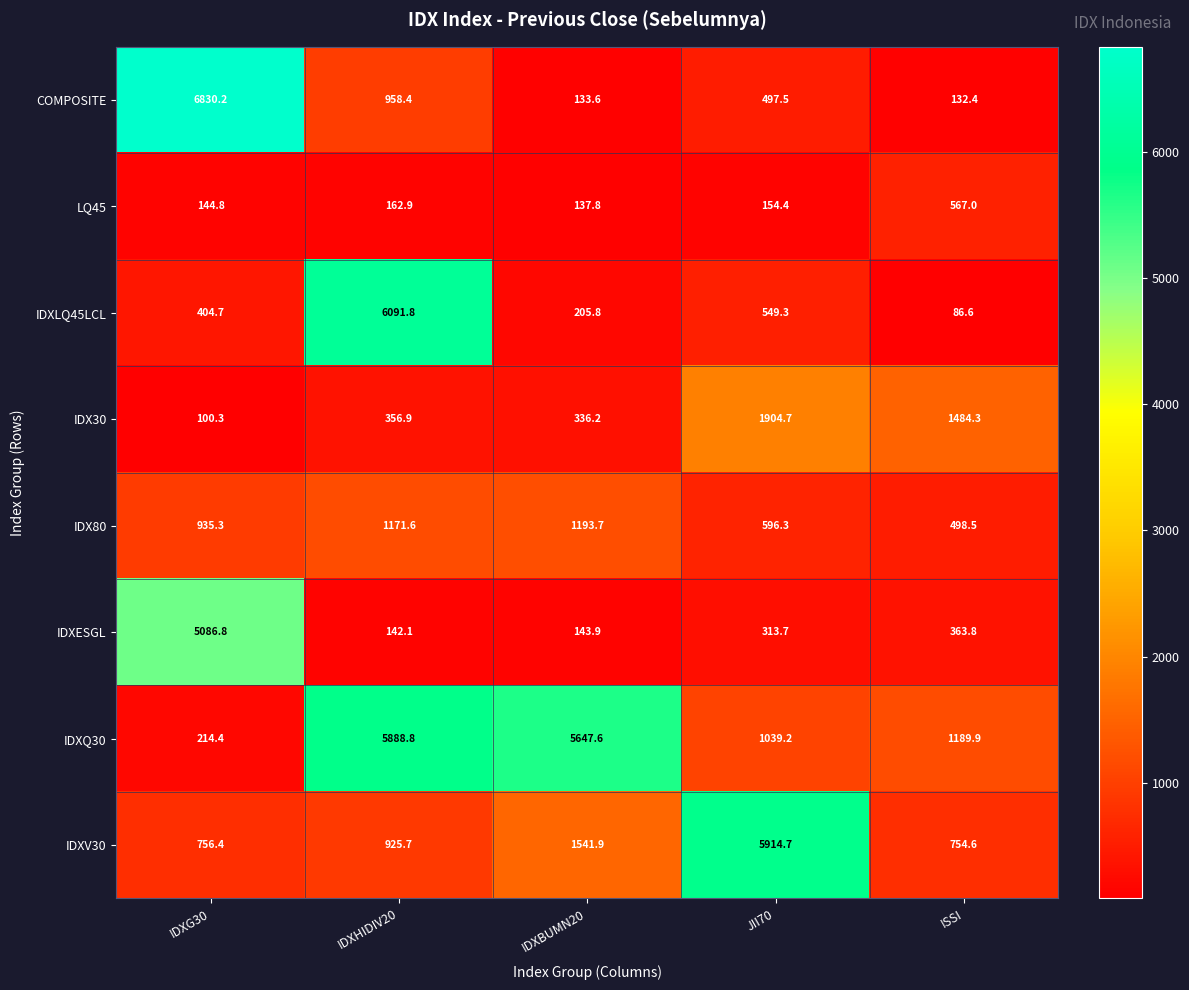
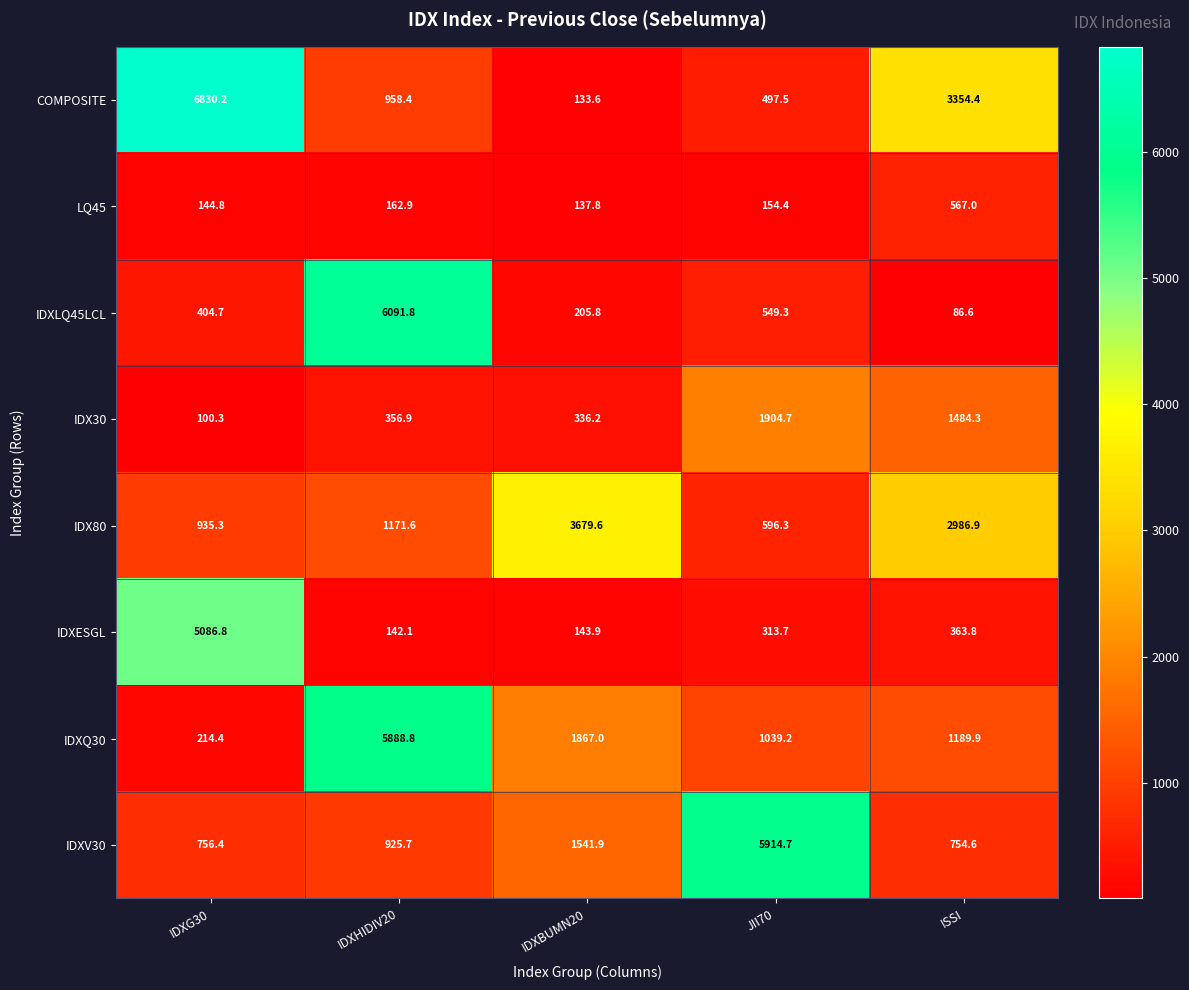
  {
    "COMPOSITE": {
      "IDXG30": 6830.2,
      "IDXHIDIV20": 958.4,
      "IDXBUMN20": 133.6,
      "JII70": 497.5,
-     "ISSI": 132.4
+     "ISSI": 3354.4
    },
    "LQ45": {
      "IDXG30": 144.8,
      "IDXHIDIV20": 162.9,
      "IDXBUMN20": 137.8,
      "JII70": 154.4,
      "ISSI": 567.0
    },
    "IDXLQ45LCL": {
      "IDXG30": 404.7,
      "IDXHIDIV20": 6091.8,
      "IDXBUMN20": 205.8,
      "JII70": 549.3,
      "ISSI": 86.6
    },
    "IDX30": {
      "IDXG30": 100.3,
      "IDXHIDIV20": 356.9,
      "IDXBUMN20": 336.2,
      "JII70": 1904.7,
      "ISSI": 1484.3
    },
    "IDX80": {
      "IDXG30": 935.3,
      "IDXHIDIV20": 1171.6,
-     "IDXBUMN20": 1193.7,
+     "IDXBUMN20": 3679.6,
      "JII70": 596.3,
-     "ISSI": 498.5
+     "ISSI": 2986.9
    },
    "IDXESGL": {
      "IDXG30": 5086.8,
      "IDXHIDIV20": 142.1,
      "IDXBUMN20": 143.9,
      "JII70": 313.7,
      "ISSI": 363.8
    },
    "IDXQ30": {
      "IDXG30": 214.4,
      "IDXHIDIV20": 5888.8,
-     "IDXBUMN20": 5647.6,
+     "IDXBUMN20": 1867.0,
      "JII70": 1039.2,
      "ISSI": 1189.9
    },
    "IDXV30": {
      "IDXG30": 756.4,
      "IDXHIDIV20": 925.7,
      "IDXBUMN20": 1541.9,
      "JII70": 5914.7,
      "ISSI": 754.6
    }
  }
